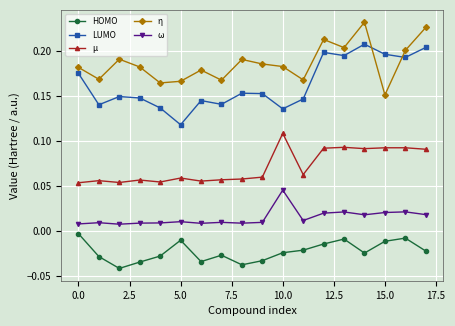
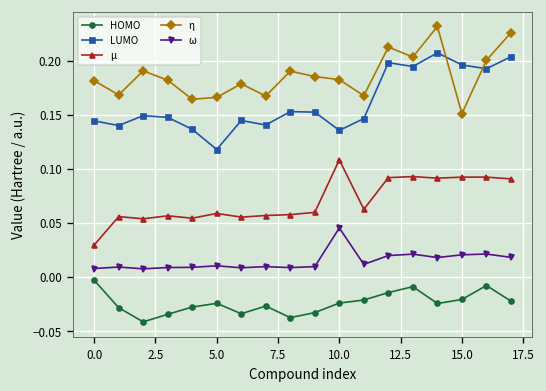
  {
    "HOMO": {
      "0.0": 0.00,
-     "5.0": -0.01,
+     "5.0": -0.02,
      "10.0": -0.02,
-     "15.0": -0.01
+     "15.0": -0.02
    },
    "LUMO": {
-     "0.0": 0.17,
+     "0.0": 0.14,
      "5.0": 0.12,
      "10.0": 0.14,
      "15.0": 0.20
    },
    "μ": {
-     "0.0": 0.05,
+     "0.0": 0.03,
      "5.0": 0.06,
      "10.0": 0.11,
      "15.0": 0.09
    },
    "η": {
      "0.0": 0.18,
      "5.0": 0.17,
      "10.0": 0.18,
      "15.0": 0.15
    },
    "ω": {
      "0.0": 0.01,
      "5.0": 0.01,
      "10.0": 0.05,
      "15.0": 0.02
    }
  }
